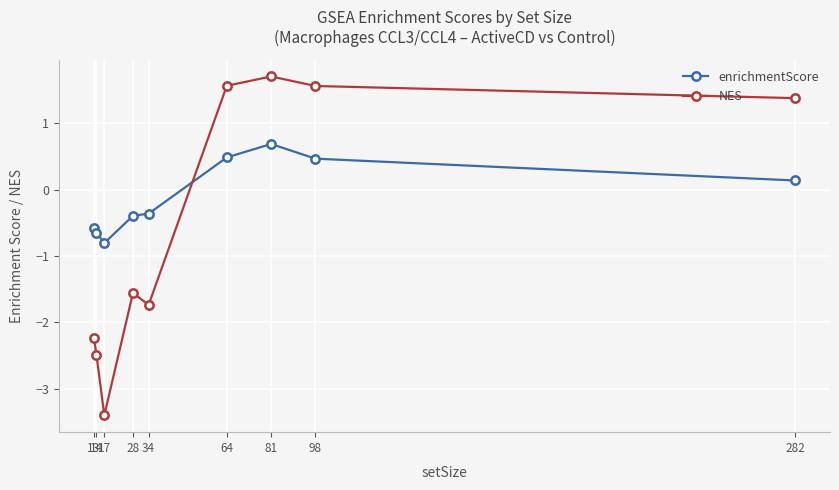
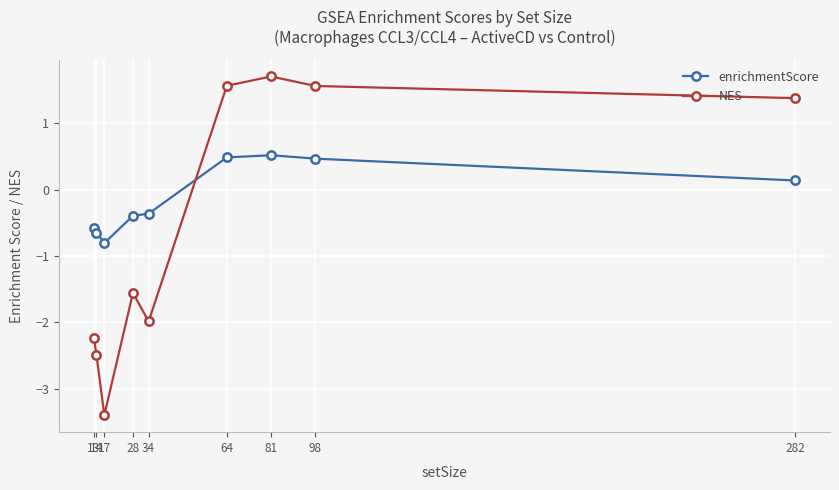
  {
    "enrichmentScore": {
      "28": -0.4,
      "34": -0.4,
      "64": 0.5,
-     "81": 0.7,
+     "81": 0.5,
      "98": 0.5,
      "282": 0.1
    },
    "NES": {
      "28": -1.6,
-     "34": -1.7,
+     "34": -2.0,
      "64": 1.6,
      "81": 1.7,
      "98": 1.6,
      "282": 1.4
    }
  }
